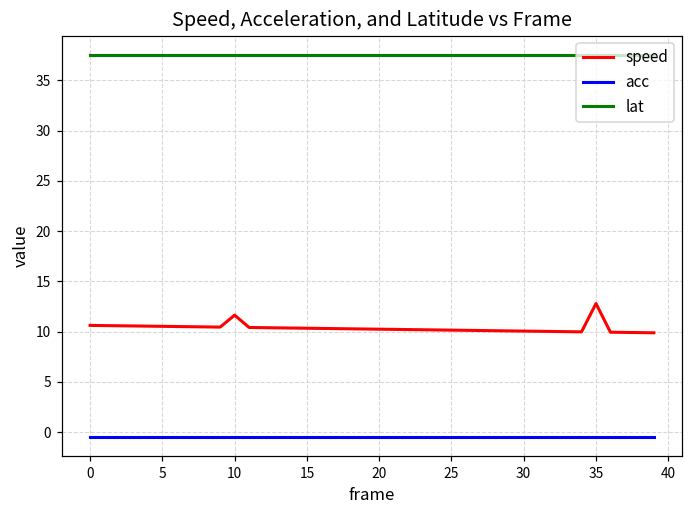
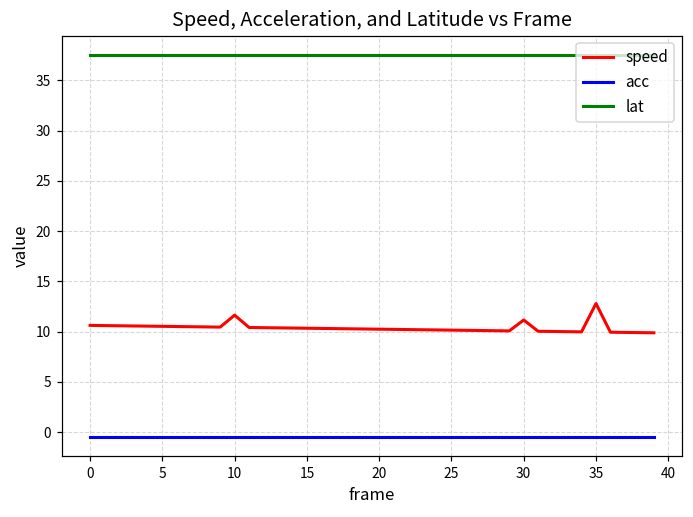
  {
    "speed": {
      "0": 11,
      "5": 11,
      "10": 12,
      "15": 10,
      "20": 10,
      "25": 10,
-     "30": 10,
+     "30": 11,
      "35": 13
    },
    "acc": {
      "0": -1,
      "5": -1,
      "10": -1,
      "15": -1,
      "20": -1,
      "25": -1,
      "30": -1,
      "35": -1
    },
    "lat": {
      "0": 38,
      "5": 38,
      "10": 38,
      "15": 38,
      "20": 38,
      "25": 38,
      "30": 38
    }
  }
